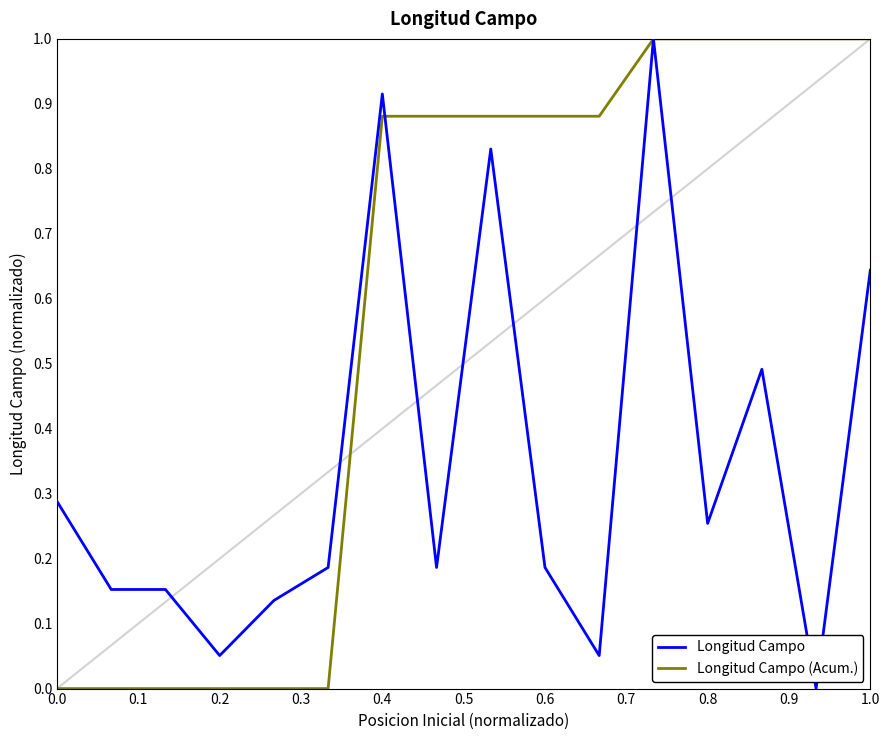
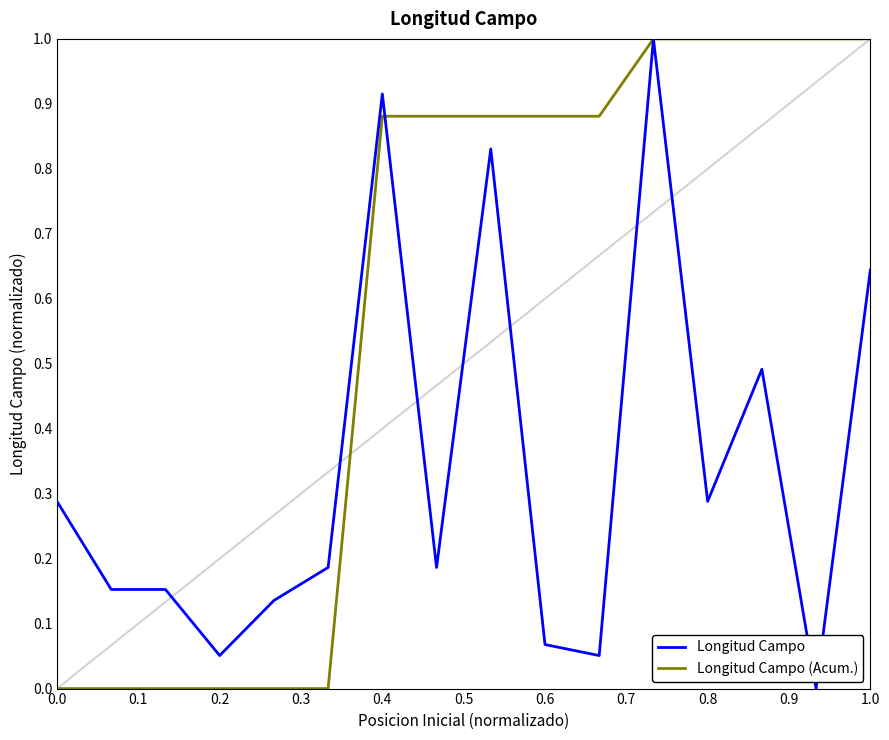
  {
    "Longitud Campo": {
      "0.0": 0.29,
      "0.2": 0.05,
      "0.4": 0.92,
-     "0.6": 0.19,
-     "0.8": 0.25,
+     "0.6": 0.07,
+     "0.8": 0.29,
      "1.0": 0.64
    },
    "Longitud Campo (Acum.)": {
      "0.2": 0.00,
      "0.4": 0.88,
      "0.6": 0.88,
      "0.8": 1.00
    }
  }
